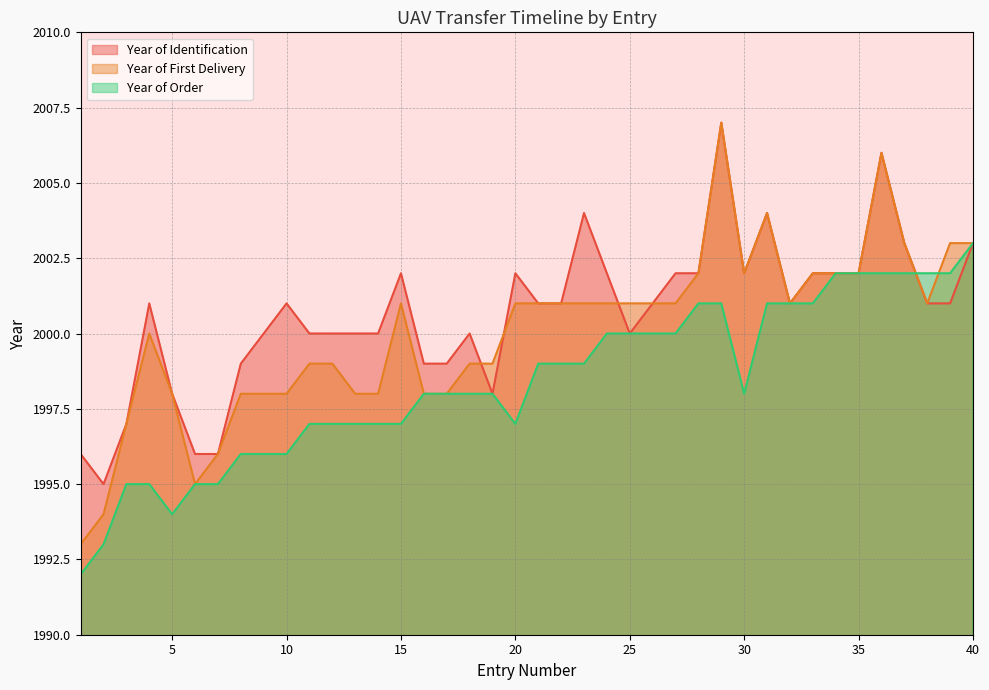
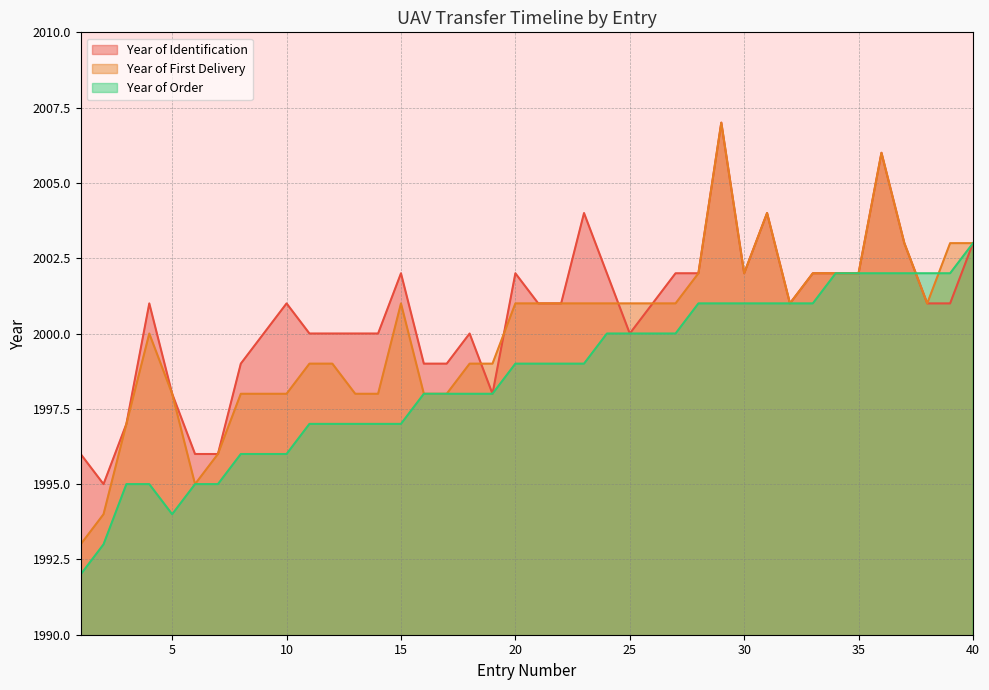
  {
    "Year of Order": {
      "5": 1994,
      "10": 1996,
      "15": 1997,
-     "20": 1997,
-     "30": 1998
+     "20": 1999,
+     "30": 2001
    }
  }
